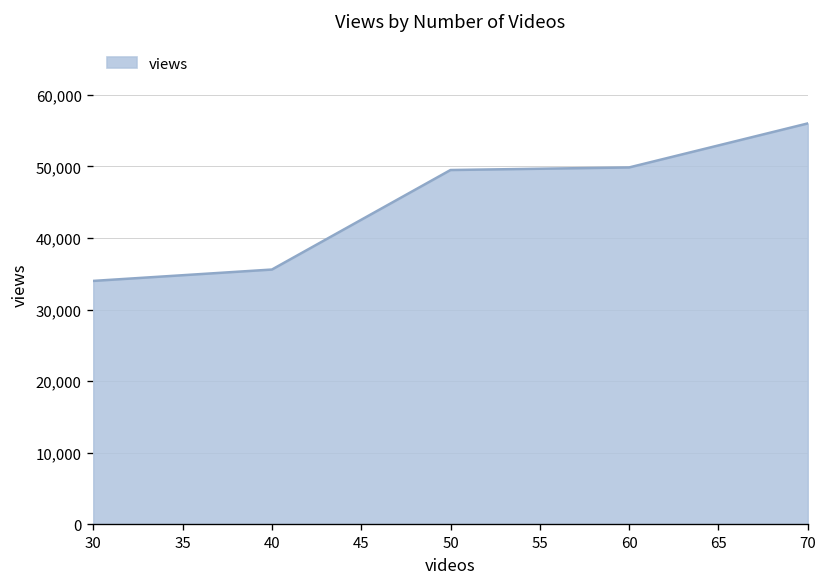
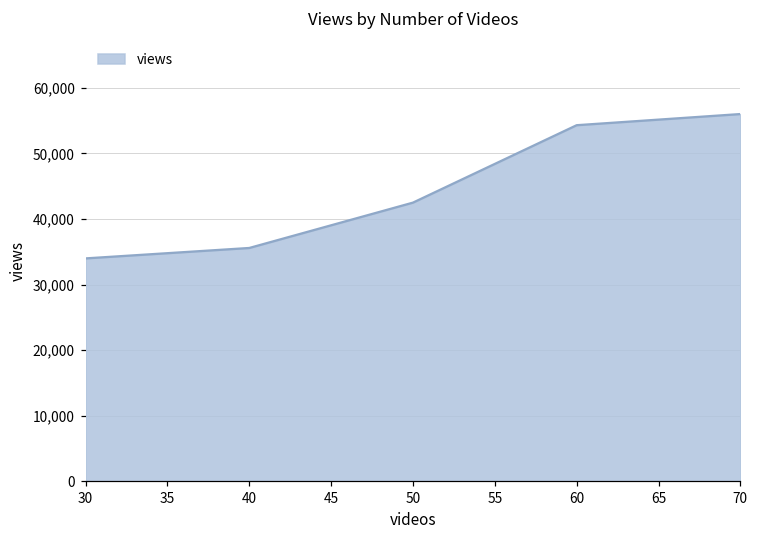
  {
    "30": "34,000",
    "40": "36,000",
-   "50": "49,000",
-   "60": "50,000",
+   "50": "43,000",
+   "60": "54,000",
    "70": "56,000"
  }
